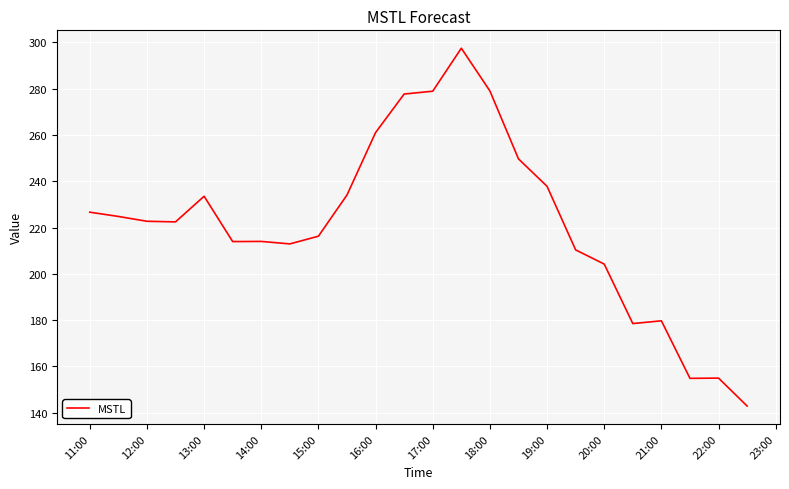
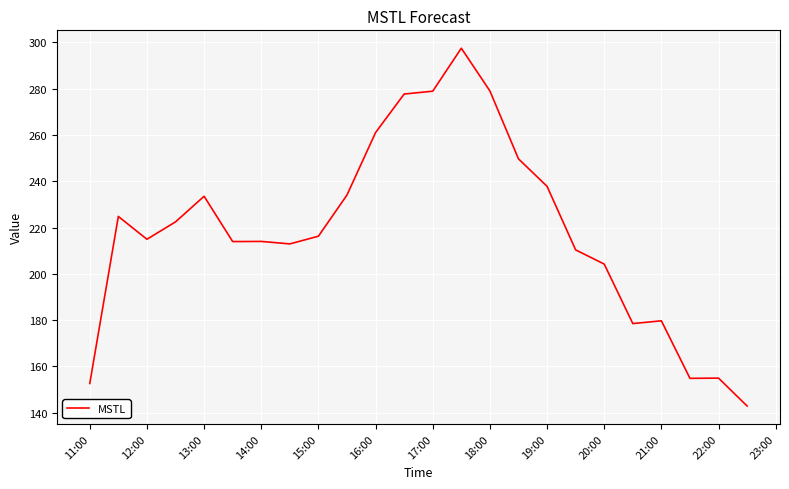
  {
-   "11:00": 227,
-   "12:00": 223,
+   "11:00": 153,
+   "12:00": 215,
    "13:00": 234,
    "14:00": 214,
    "15:00": 216,
    "16:00": 261,
    "17:00": 279,
    "18:00": 279,
    "19:00": 238,
    "20:00": 204,
    "21:00": 180,
    "22:00": 155
  }
